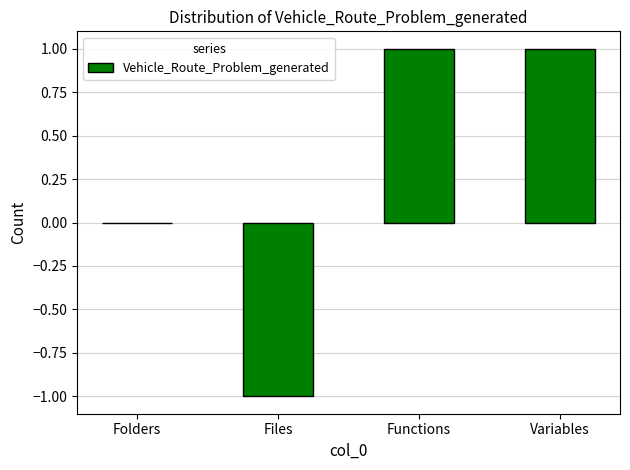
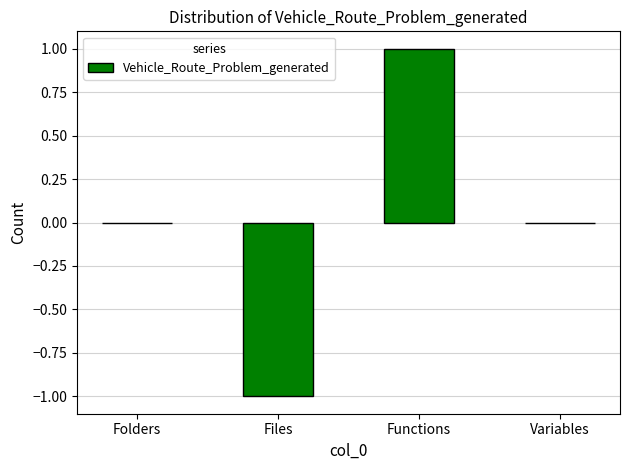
  {
    "Folders": 0,
    "Files": -1,
    "Functions": 1,
-   "Variables": 1
+   "Variables": 0
  }
